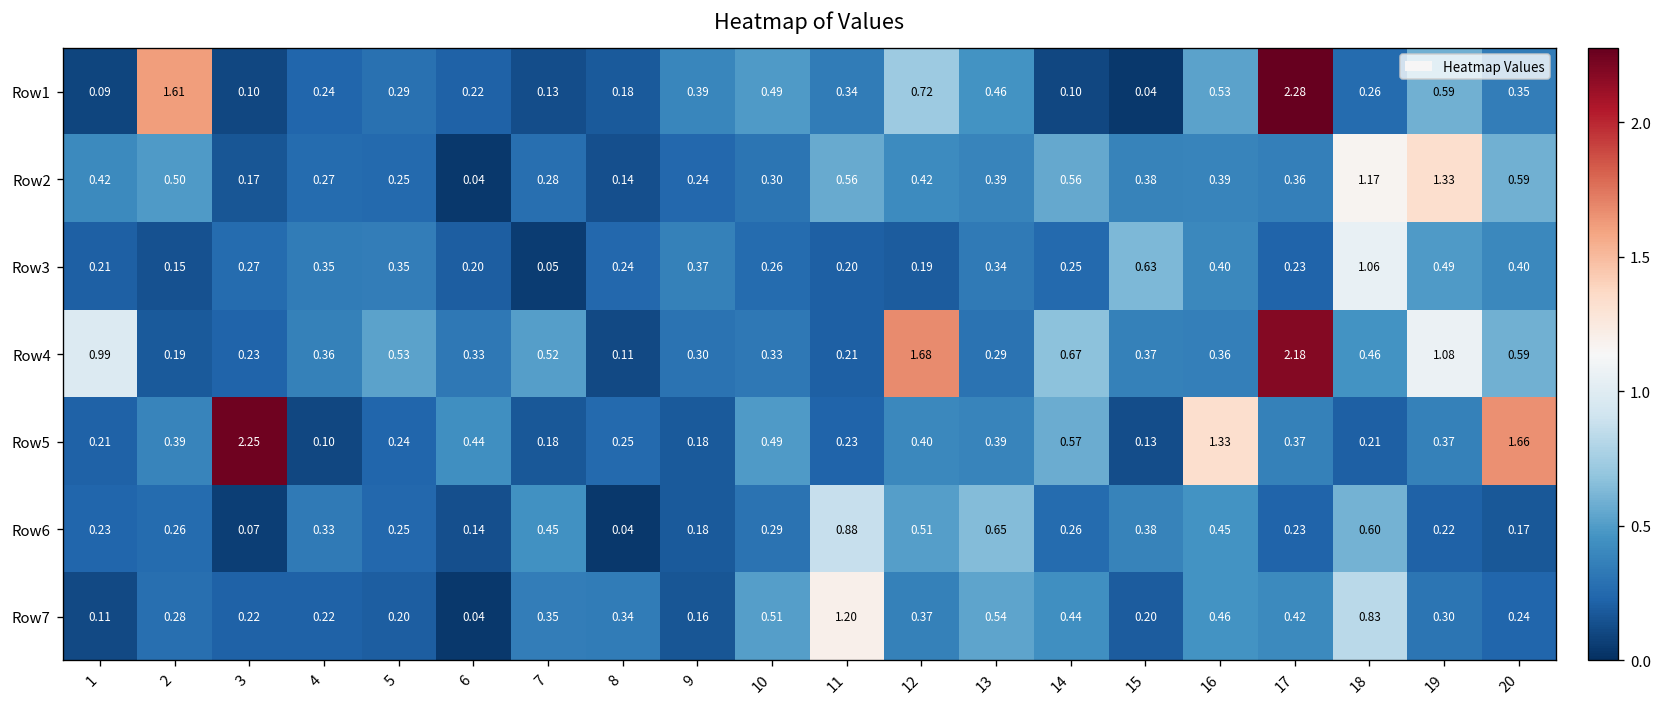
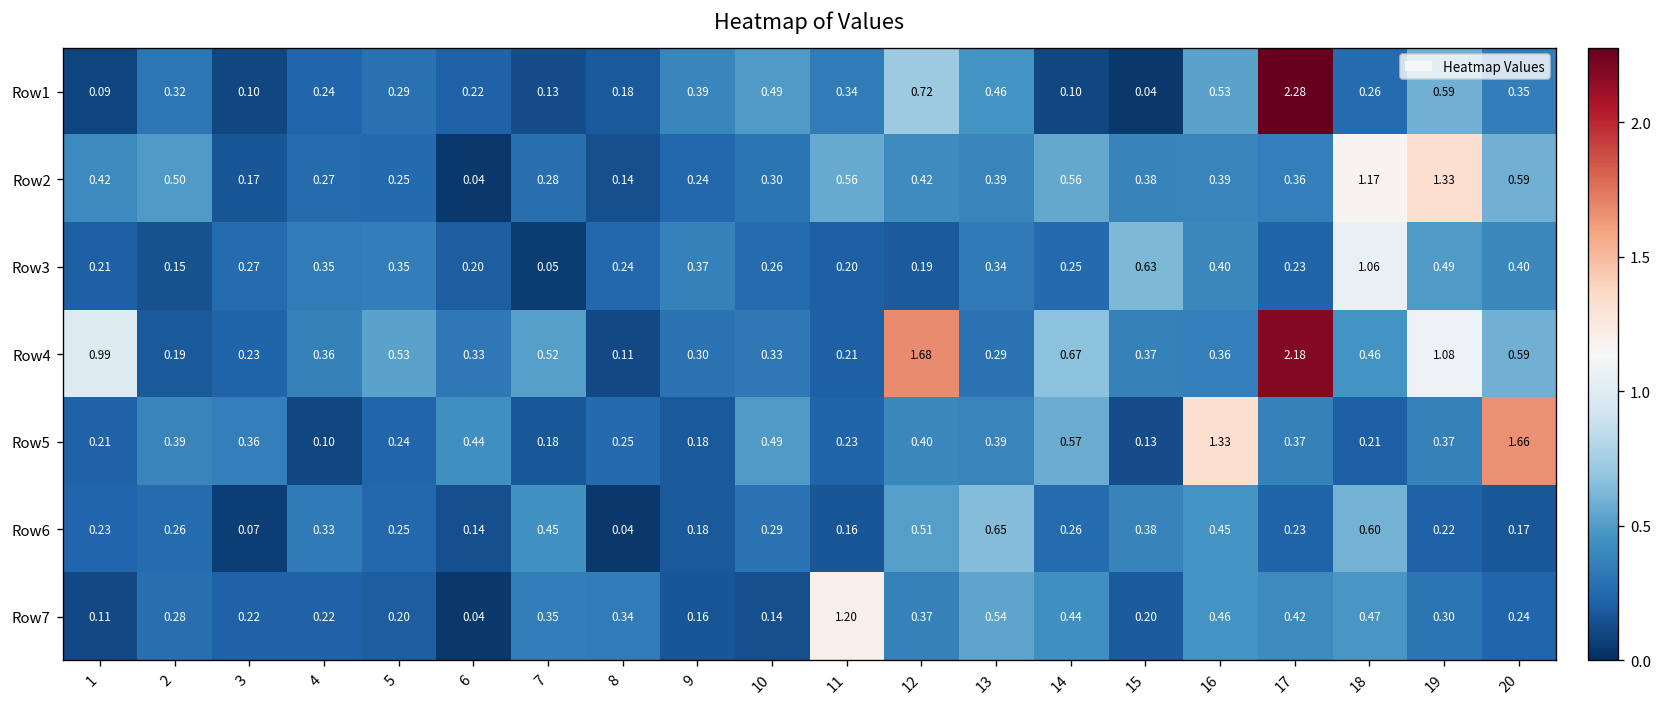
  {
    "Row1": {
      "1": 0.09,
-     "2": 1.61,
+     "2": 0.32,
      "3": 0.10,
      "4": 0.24,
      "5": 0.29,
      "6": 0.22,
      "7": 0.13,
      "8": 0.18,
      "9": 0.39,
      "10": 0.49,
      "11": 0.34,
      "12": 0.72,
      "13": 0.46,
      "14": 0.10,
      "15": 0.04,
      "16": 0.53,
      "17": 2.28,
      "18": 0.26,
      "19": 0.59,
      "20": 0.35
    },
    "Row2": {
      "1": 0.42,
      "2": 0.50,
      "3": 0.17,
      "4": 0.27,
      "5": 0.25,
      "6": 0.04,
      "7": 0.28,
      "8": 0.14,
      "9": 0.24,
      "10": 0.30,
      "11": 0.56,
      "12": 0.42,
      "13": 0.39,
      "14": 0.56,
      "15": 0.38,
      "16": 0.39,
      "17": 0.36,
      "18": 1.17,
      "19": 1.33,
      "20": 0.59
    },
    "Row3": {
      "1": 0.21,
      "2": 0.15,
      "3": 0.27,
      "4": 0.35,
      "5": 0.35,
      "6": 0.20,
      "7": 0.05,
      "8": 0.24,
      "9": 0.37,
      "10": 0.26,
      "11": 0.20,
      "12": 0.19,
      "13": 0.34,
      "14": 0.25,
      "15": 0.63,
      "16": 0.40,
      "17": 0.23,
      "18": 1.06,
      "19": 0.49,
      "20": 0.40
    },
    "Row4": {
      "1": 0.99,
      "2": 0.19,
      "3": 0.23,
      "4": 0.36,
      "5": 0.53,
      "6": 0.33,
      "7": 0.52,
      "8": 0.11,
      "9": 0.30,
      "10": 0.33,
      "11": 0.21,
      "12": 1.68,
      "13": 0.29,
      "14": 0.67,
      "15": 0.37,
      "16": 0.36,
      "17": 2.18,
      "18": 0.46,
      "19": 1.08,
      "20": 0.59
    },
    "Row5": {
      "1": 0.21,
      "2": 0.39,
-     "3": 2.25,
+     "3": 0.36,
      "4": 0.10,
      "5": 0.24,
      "6": 0.44,
      "7": 0.18,
      "8": 0.25,
      "9": 0.18,
      "10": 0.49,
      "11": 0.23,
      "12": 0.40,
      "13": 0.39,
      "14": 0.57,
      "15": 0.13,
      "16": 1.33,
      "17": 0.37,
      "18": 0.21,
      "19": 0.37,
      "20": 1.66
    },
    "Row6": {
      "1": 0.23,
      "2": 0.26,
      "3": 0.07,
      "4": 0.33,
      "5": 0.25,
      "6": 0.14,
      "7": 0.45,
      "8": 0.04,
      "9": 0.18,
      "10": 0.29,
-     "11": 0.88,
+     "11": 0.16,
      "12": 0.51,
      "13": 0.65,
      "14": 0.26,
      "15": 0.38,
      "16": 0.45,
      "17": 0.23,
      "18": 0.60,
      "19": 0.22,
      "20": 0.17
    },
    "Row7": {
      "1": 0.11,
      "2": 0.28,
      "3": 0.22,
      "4": 0.22,
      "5": 0.20,
      "6": 0.04,
      "7": 0.35,
      "8": 0.34,
      "9": 0.16,
-     "10": 0.51,
+     "10": 0.14,
      "11": 1.20,
      "12": 0.37,
      "13": 0.54,
      "14": 0.44,
      "15": 0.20,
      "16": 0.46,
      "17": 0.42,
-     "18": 0.83,
+     "18": 0.47,
      "19": 0.30,
      "20": 0.24
    }
  }
